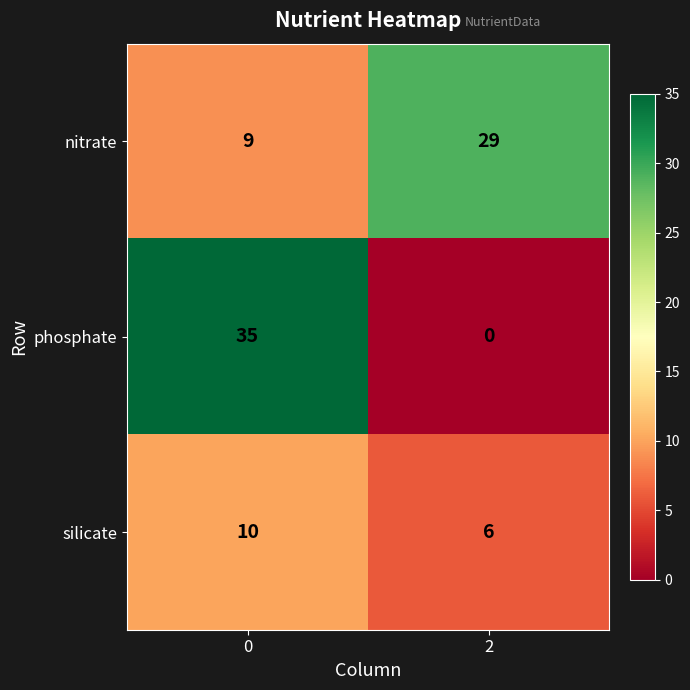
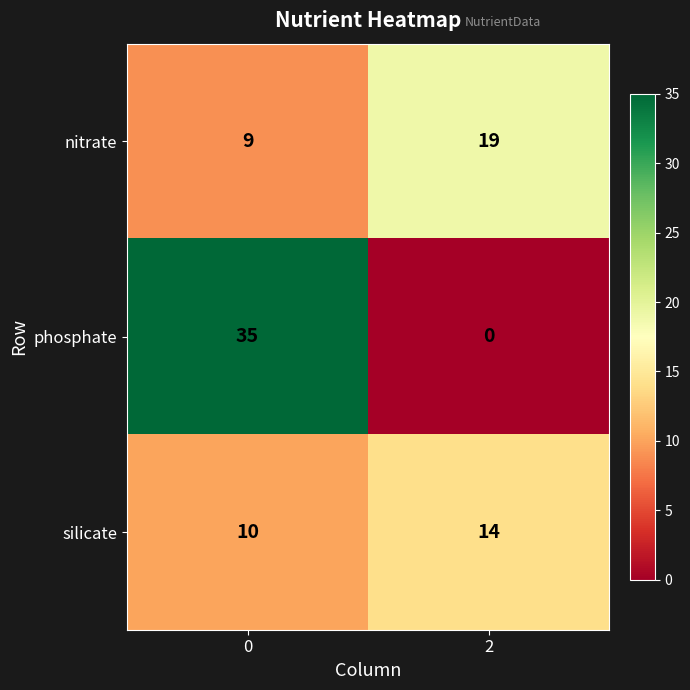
  {
    "nitrate": {
      "0": 9,
-     "2": 29
+     "2": 19
    },
    "phosphate": {
      "0": 35,
      "2": 0
    },
    "silicate": {
      "0": 10,
-     "2": 6
+     "2": 14
    }
  }
